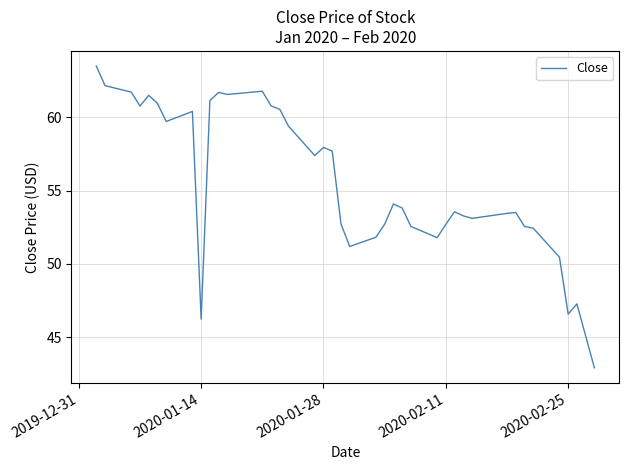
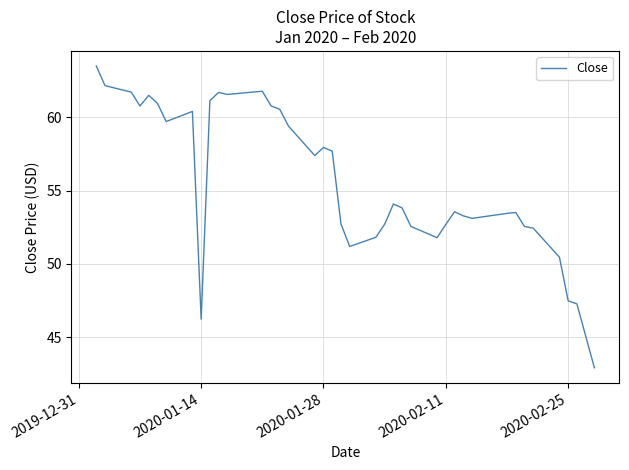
  {
    "2020-01-14": 46.2,
    "2020-01-28": 57.9,
    "2020-02-11": 52.7,
-   "2020-02-25": 46.6
+   "2020-02-25": 47.5
  }
